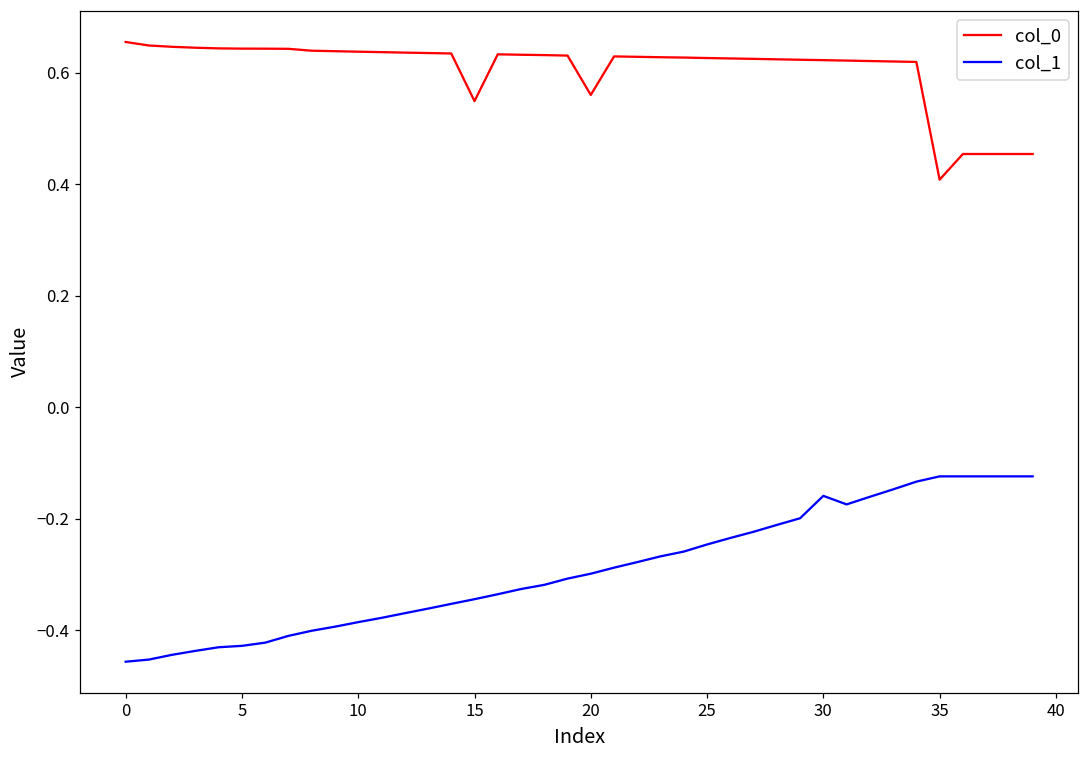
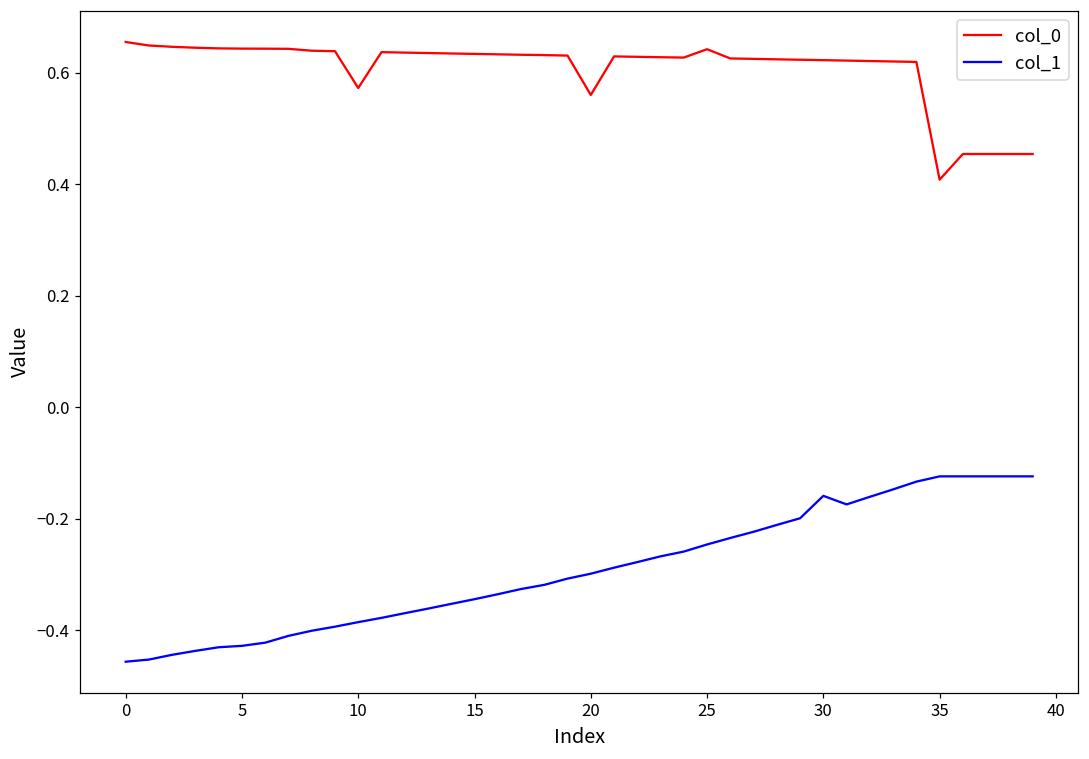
  {
    "col_0": {
      "0": 0.65,
      "5": 0.64,
-     "10": 0.64,
-     "15": 0.55,
+     "10": 0.57,
+     "15": 0.63,
      "20": 0.56,
-     "25": 0.63,
+     "25": 0.64,
      "30": 0.62,
      "35": 0.41
    },
    "col_1": {
      "0": -0.46,
      "5": -0.43,
      "10": -0.39,
      "15": -0.34,
      "20": -0.30,
      "25": -0.25,
      "30": -0.16,
      "35": -0.12
    }
  }
